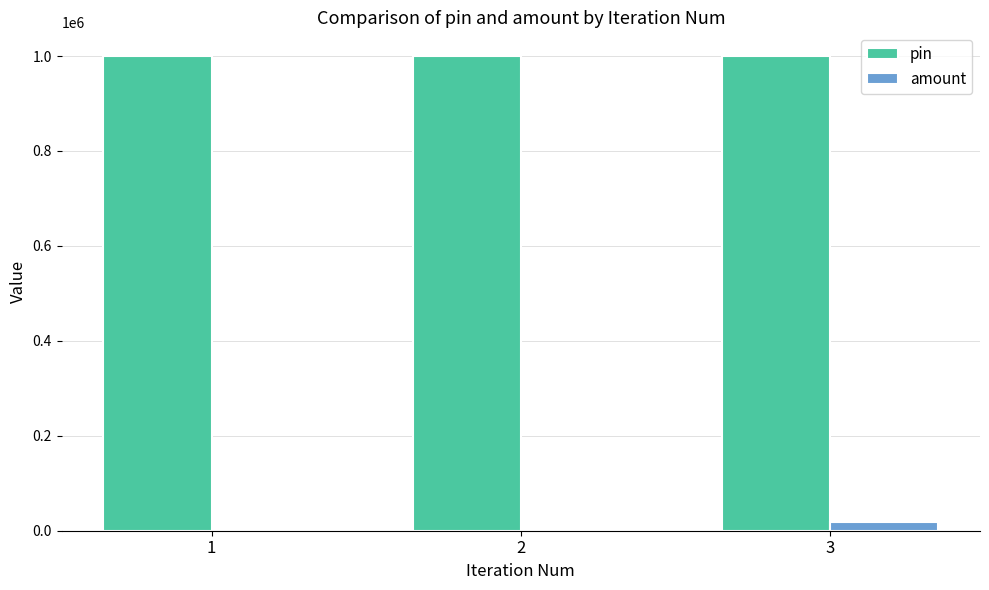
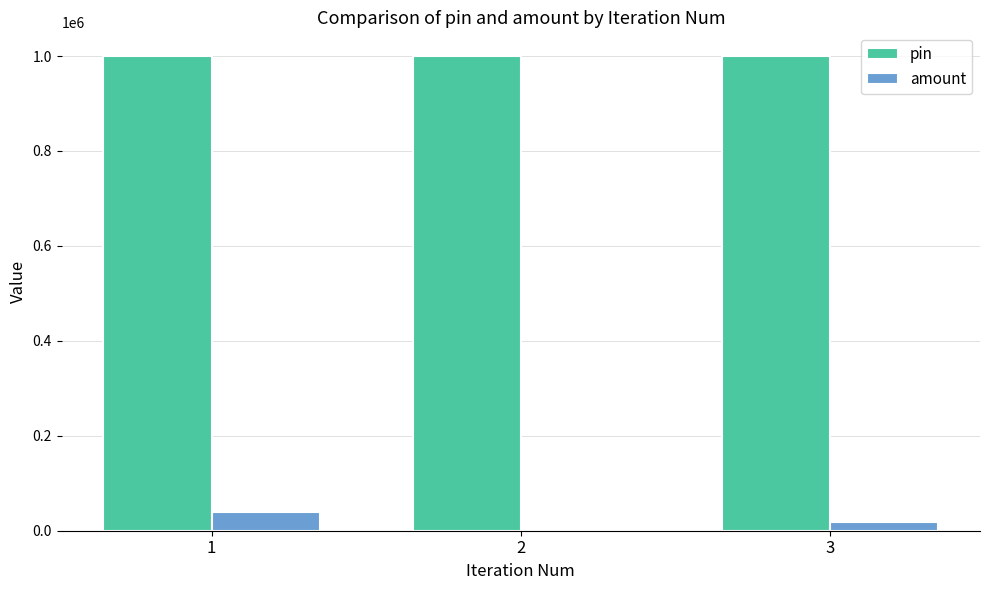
  {
    "pin": {
      "1": 1000000,
      "2": 1000000,
      "3": 1000000
    },
    "amount": {
-     "1": 0,
+     "1": 40000,
      "3": 20000
    }
  }
